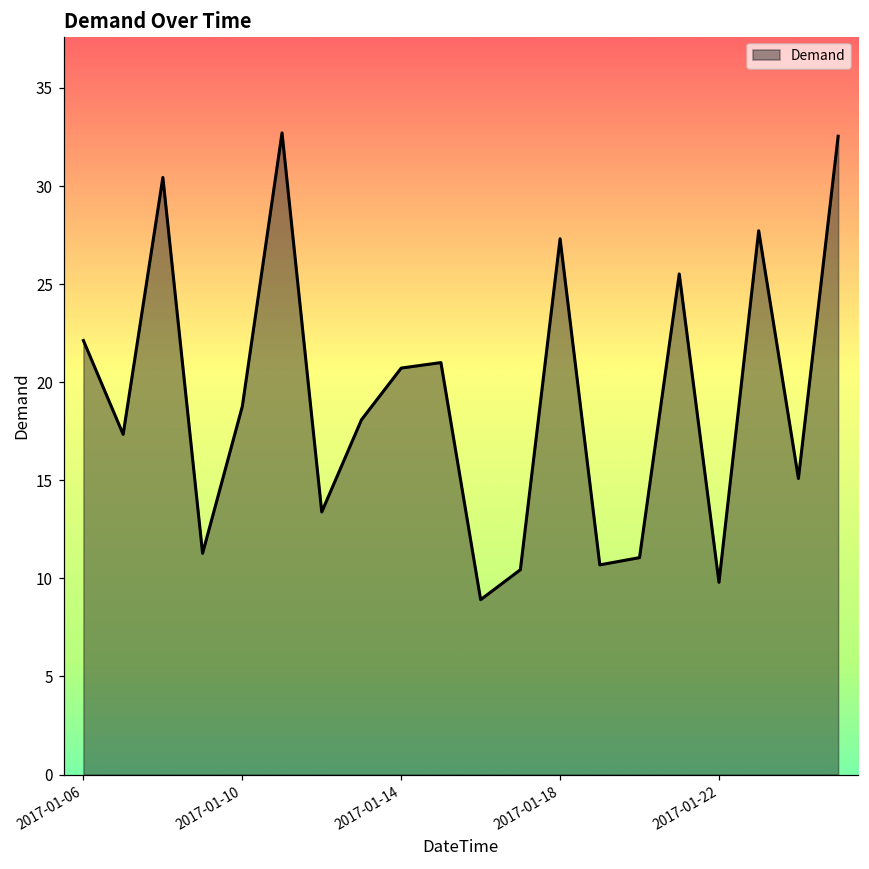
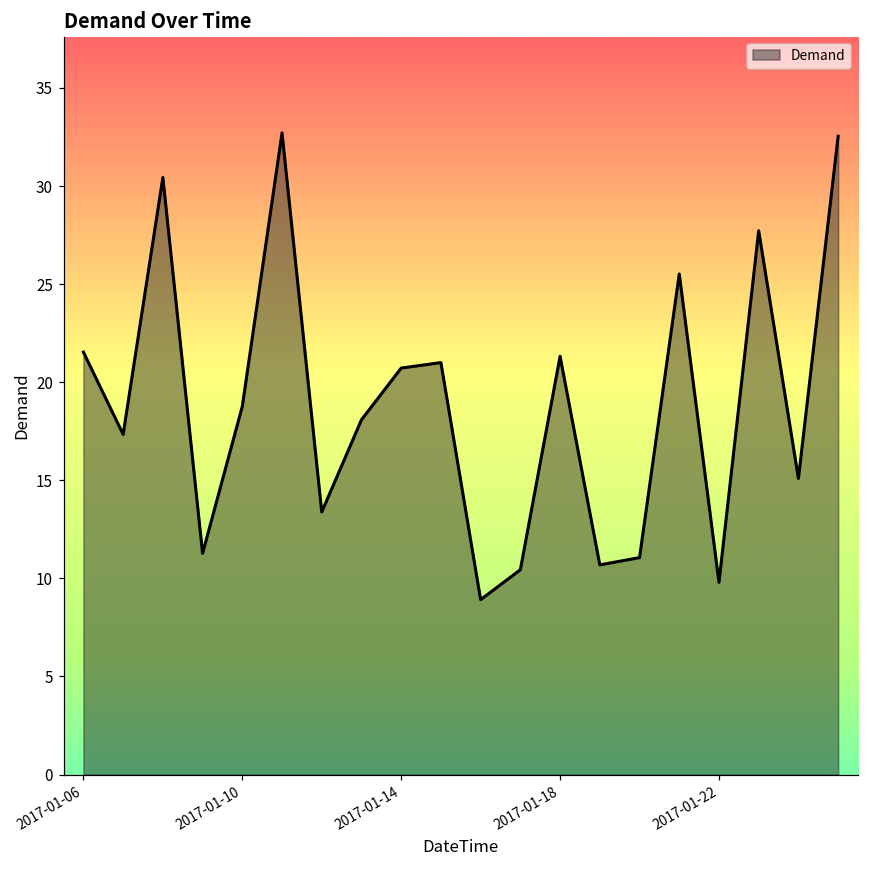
  {
-   "2017-01-06": 22.1,
+   "2017-01-06": 21.5,
    "2017-01-10": 18.8,
    "2017-01-14": 20.7,
-   "2017-01-18": 27.3,
+   "2017-01-18": 21.3,
    "2017-01-22": 9.8
  }
